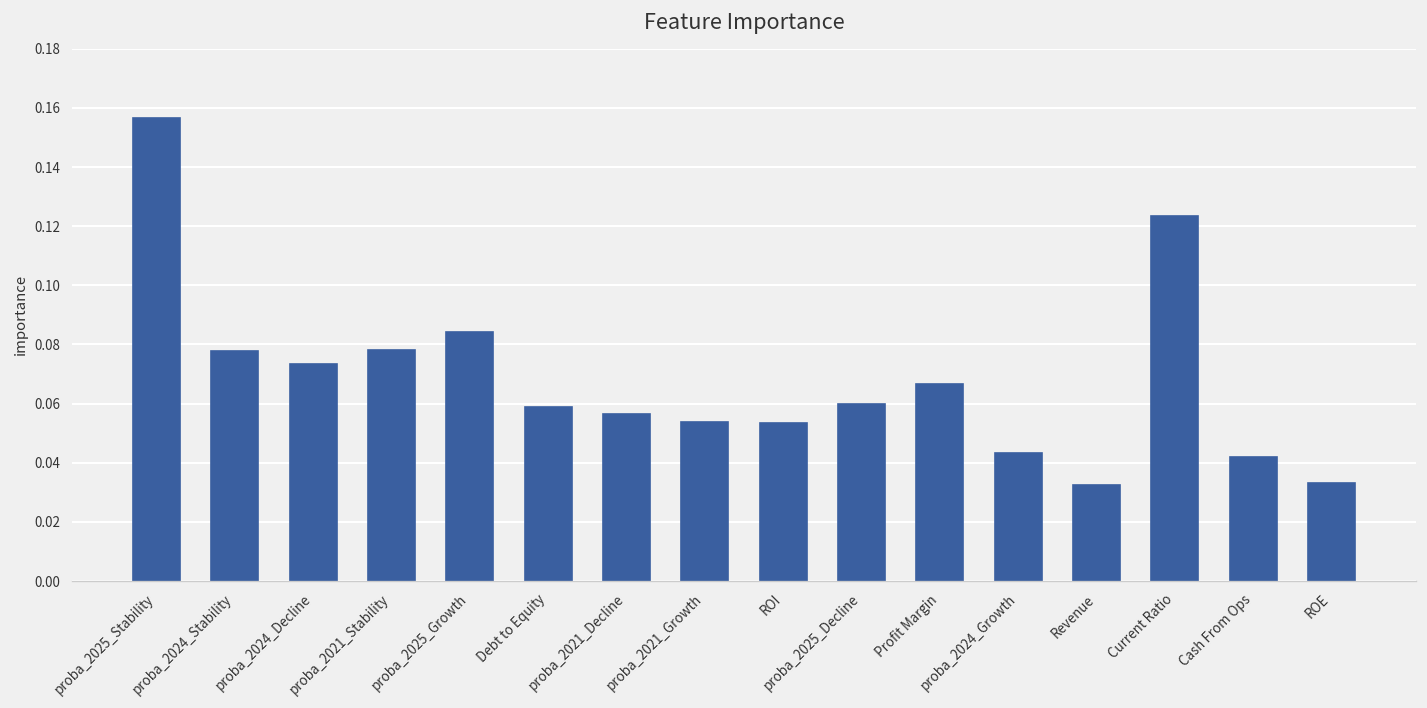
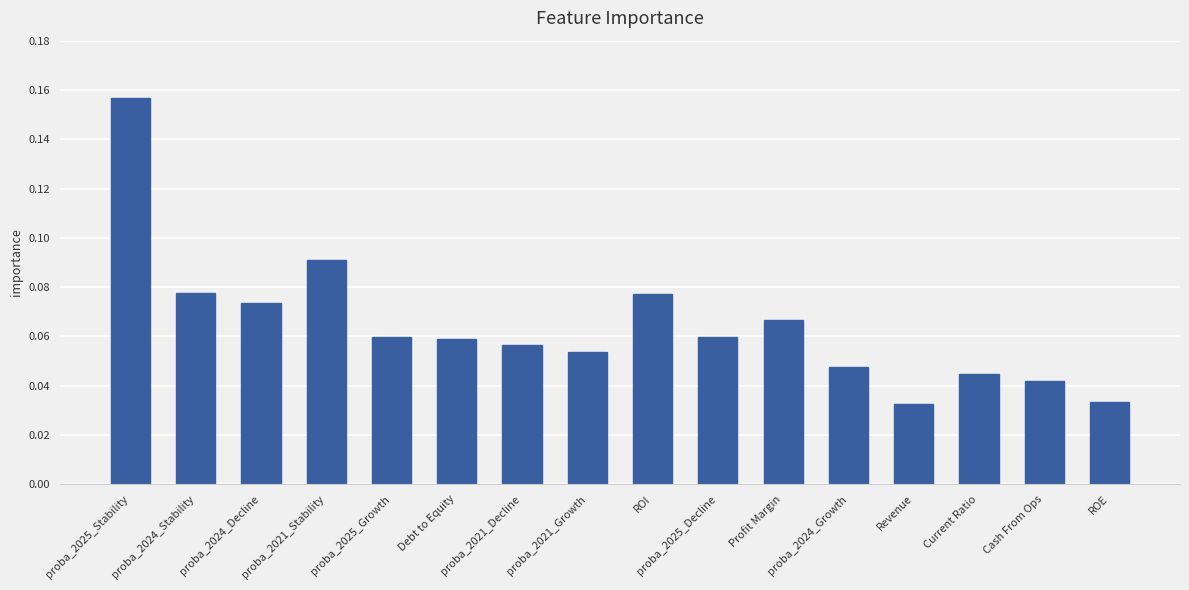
  {
    "proba_2025_Stability": 0.157,
    "proba_2024_Stability": 0.078,
    "proba_2024_Decline": 0.073,
-   "proba_2021_Stability": 0.078,
-   "proba_2025_Growth": 0.084,
+   "proba_2021_Stability": 0.091,
+   "proba_2025_Growth": 0.060,
    "Debt to Equity": 0.059,
    "proba_2021_Decline": 0.056,
    "proba_2021_Growth": 0.054,
-   "ROI": 0.053,
+   "ROI": 0.077,
    "proba_2025_Decline": 0.060,
    "Profit Margin": 0.067,
-   "proba_2024_Growth": 0.043,
+   "proba_2024_Growth": 0.047,
    "Revenue": 0.032,
-   "Current Ratio": 0.124,
+   "Current Ratio": 0.045,
    "Cash From Ops": 0.042,
    "ROE": 0.033
  }
